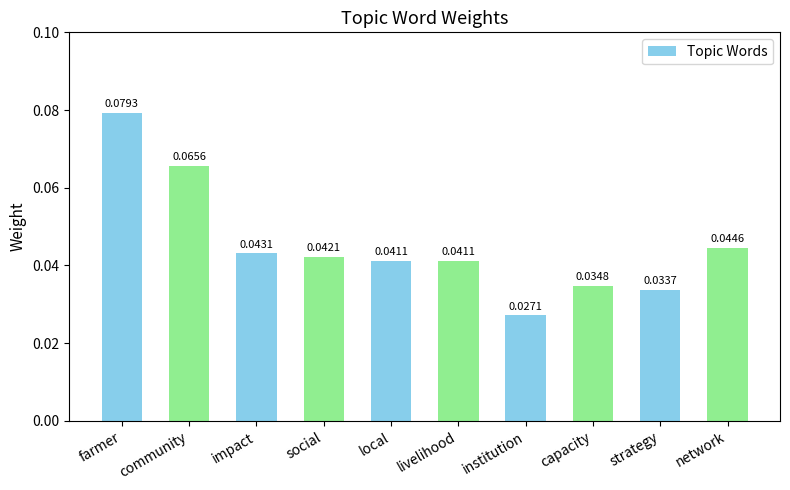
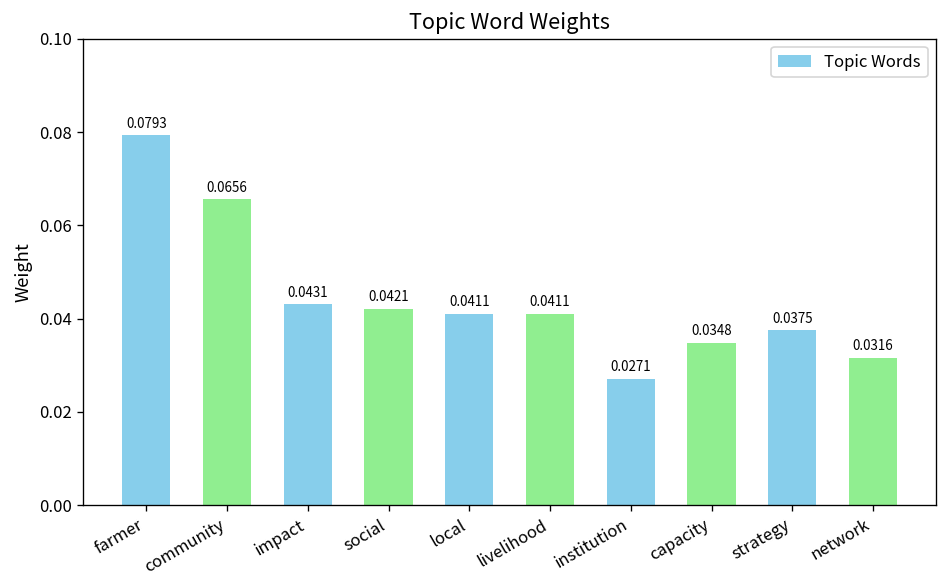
  {
    "farmer": 0.0793,
    "community": 0.0656,
    "impact": 0.0431,
    "social": 0.0421,
    "local": 0.0411,
    "livelihood": 0.0411,
    "institution": 0.0271,
    "capacity": 0.0348,
-   "strategy": 0.0337,
-   "network": 0.0446
+   "strategy": 0.0375,
+   "network": 0.0316
  }
